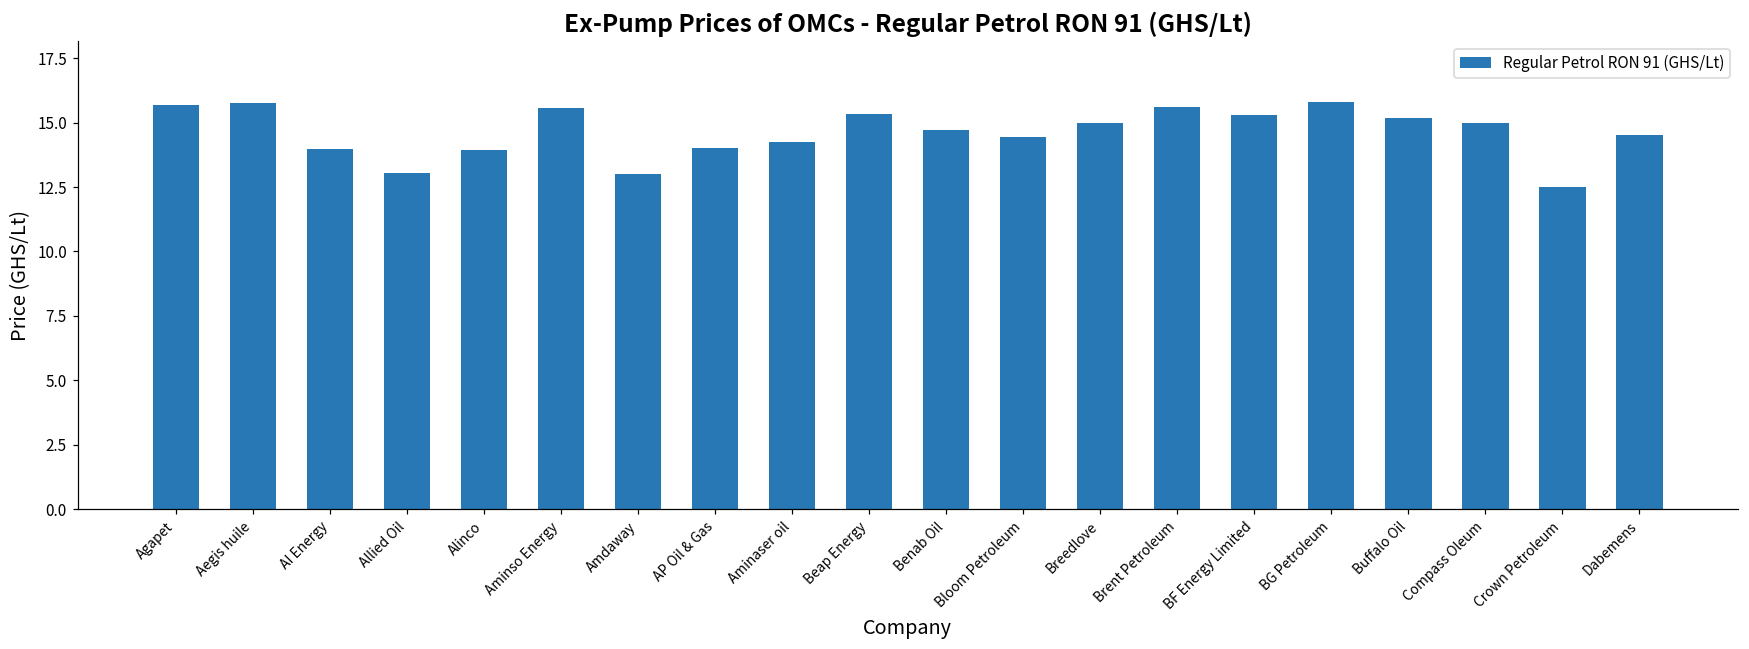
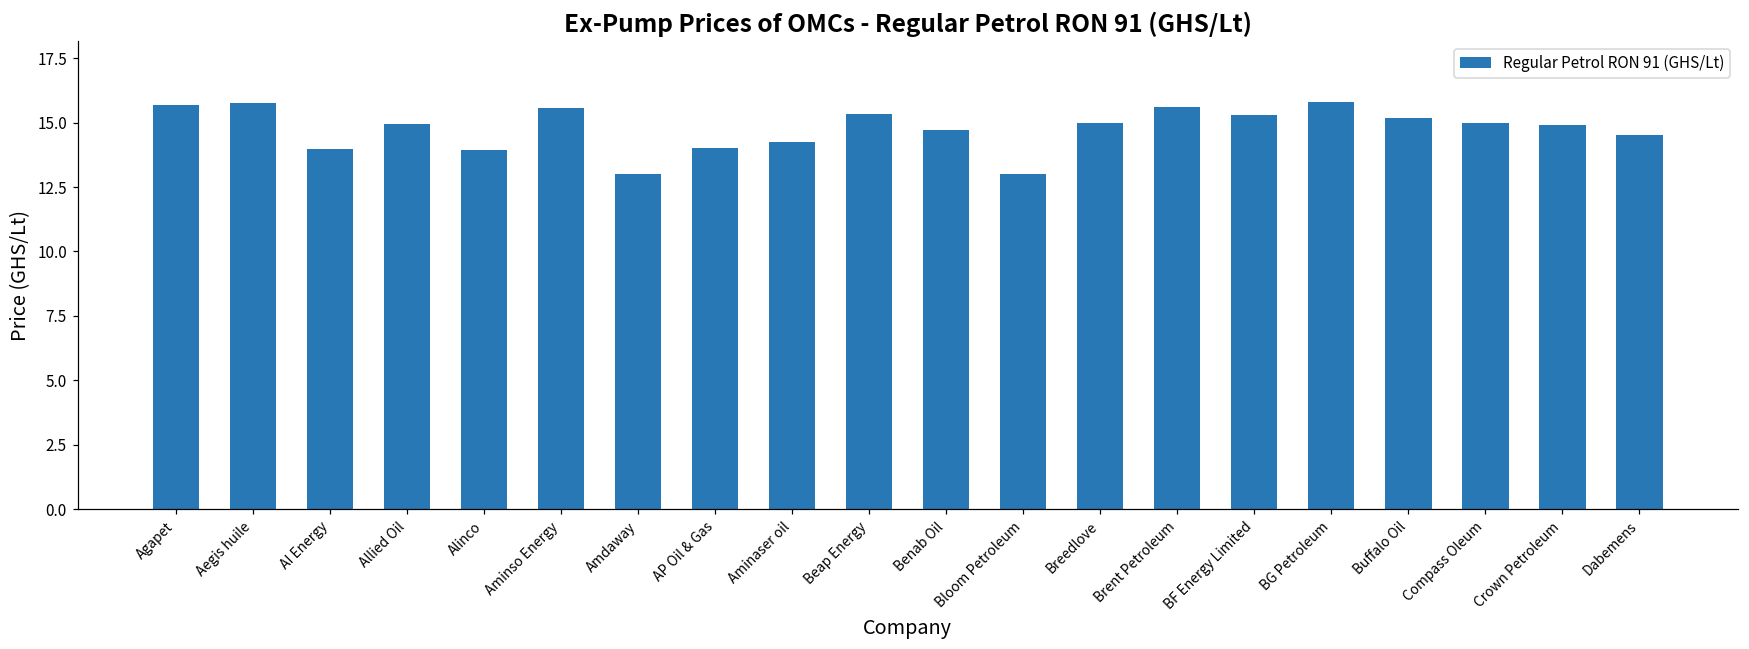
  {
    "Agapet": 15.7,
    "Aegis huile": 15.8,
    "AI Energy": 14.0,
-   "Allied Oil": 13.1,
+   "Allied Oil": 15.0,
    "Alinco": 13.9,
    "Aminso Energy": 15.6,
    "Amdaway": 13.0,
    "AP Oil & Gas": 14.0,
    "Aminaser oil": 14.2,
    "Beap Energy": 15.3,
    "Benab Oil": 14.7,
-   "Bloom Petroleum": 14.5,
+   "Bloom Petroleum": 13.0,
    "Breedlove": 15.0,
    "Brent Petroleum": 15.6,
    "BF Energy Limited": 15.3,
    "BG Petroleum": 15.8,
    "Buffalo Oil": 15.2,
    "Compass Oleum": 15.0,
-   "Crown Petroleum": 12.5,
+   "Crown Petroleum": 14.9,
    "Dabemens": 14.5
  }
